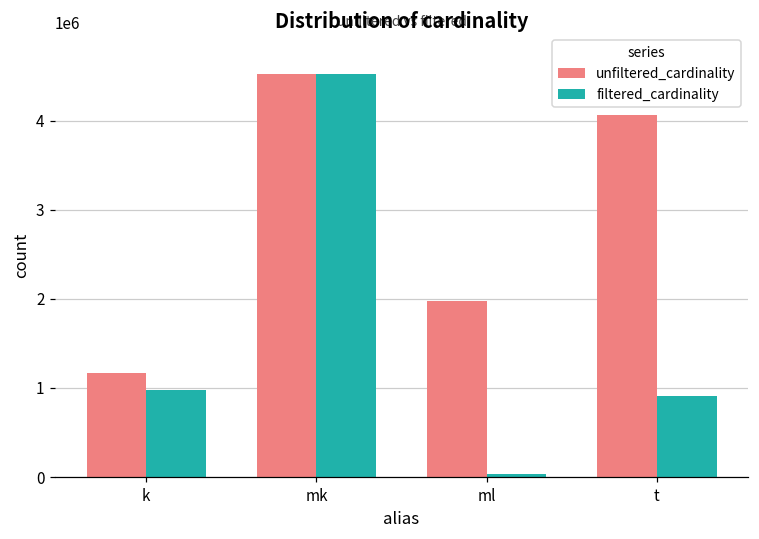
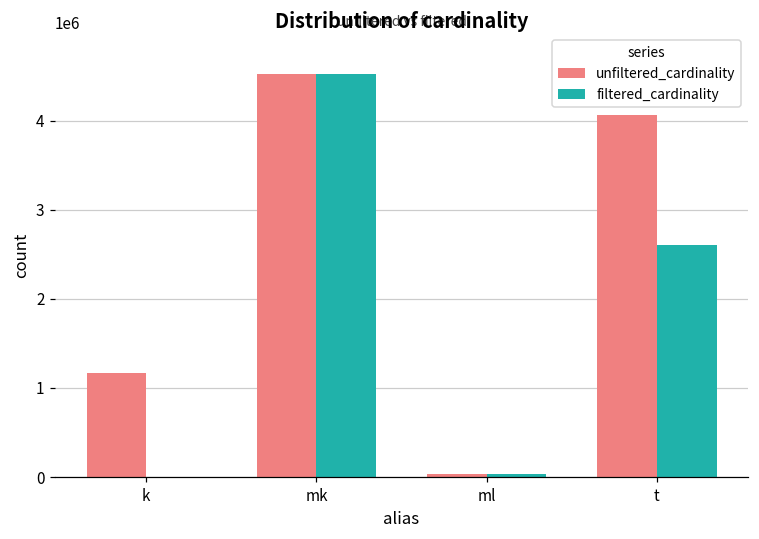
  {
    "unfiltered_cardinality": {
      "k": 1200000,
      "mk": 4500000,
-     "ml": 2000000,
+     "ml": 0,
      "t": 4100000
    },
    "filtered_cardinality": {
-     "k": 1000000,
+     "k": 0,
      "mk": 4500000,
-     "t": 900000
+     "t": 2600000
    }
  }
